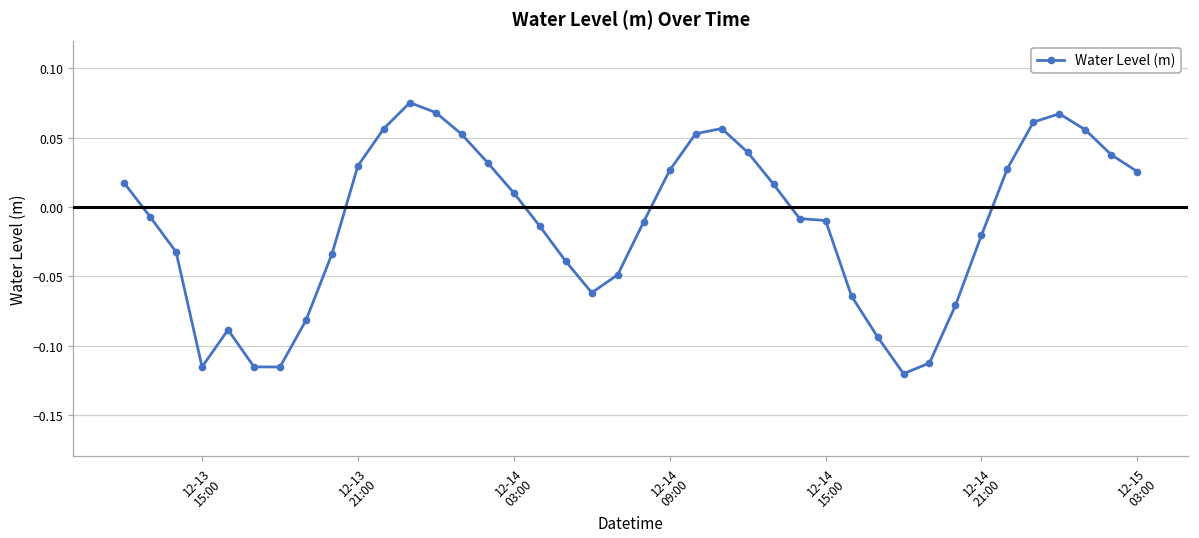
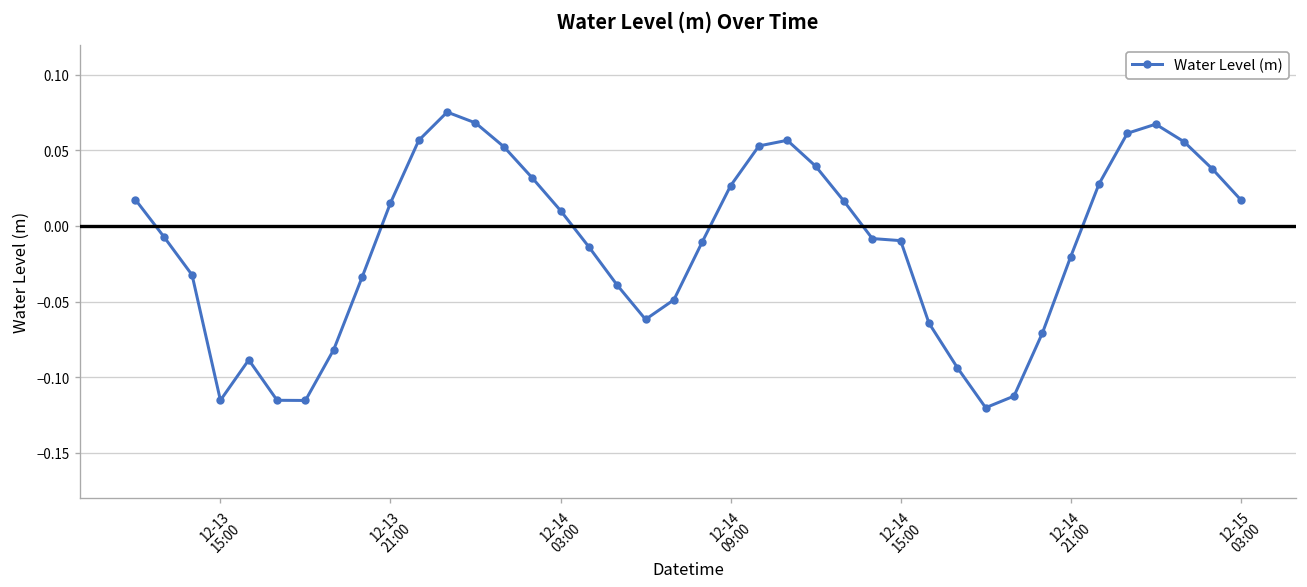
  {
    "12-13 15:00": -0.115,
-   "12-13 21:00": 0.030,
+   "12-13 21:00": 0.015,
    "12-14 03:00": 0.010,
    "12-14 09:00": 0.027,
    "12-14 15:00": -0.010,
    "12-14 21:00": -0.020,
-   "12-15 03:00": 0.026
+   "12-15 03:00": 0.017
  }
